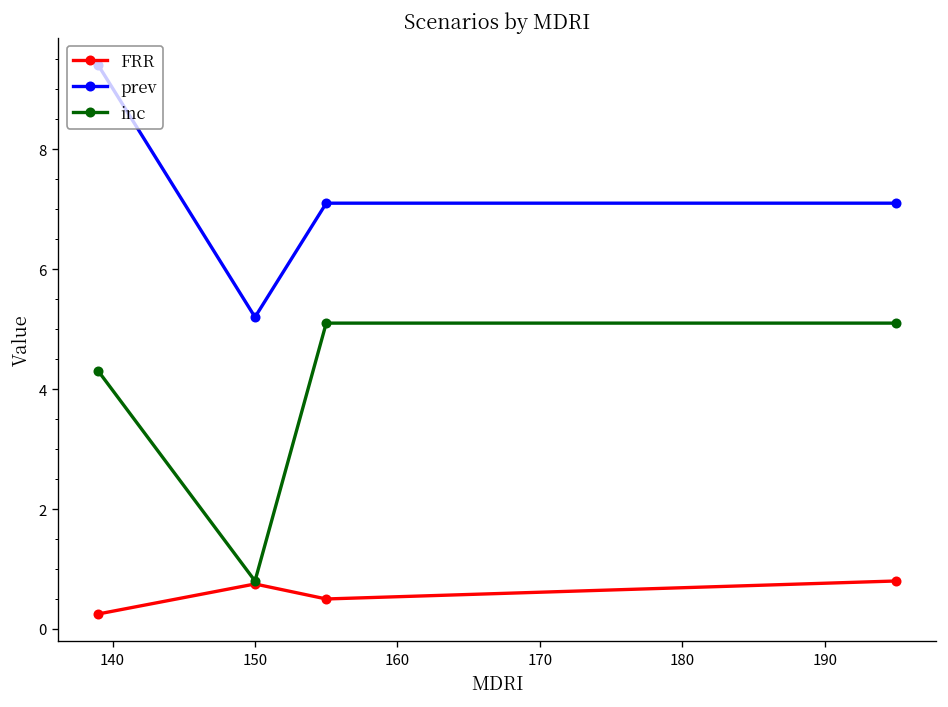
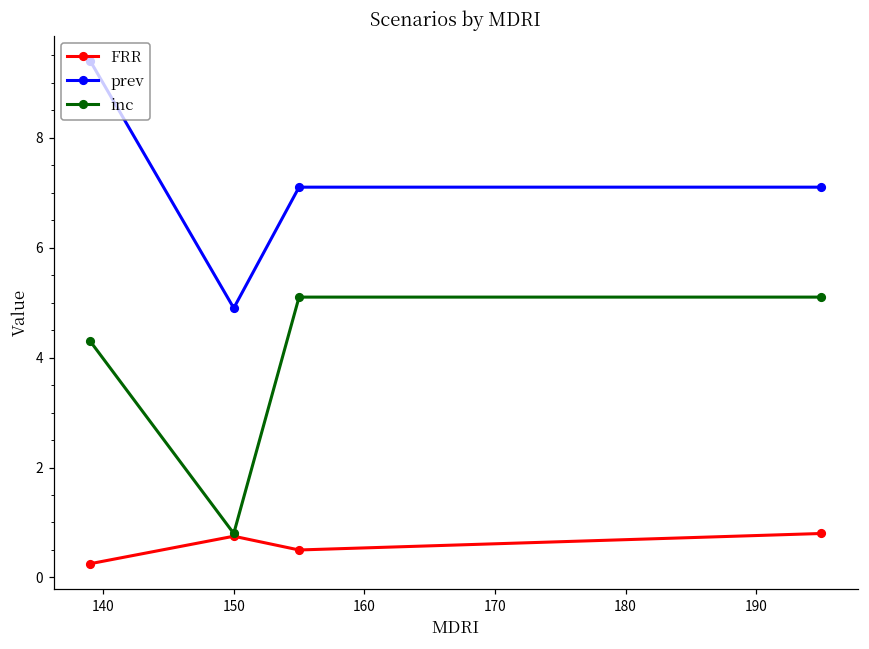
  {
    "prev": {
-     "150": 5.2
+     "150": 4.9
    }
  }
